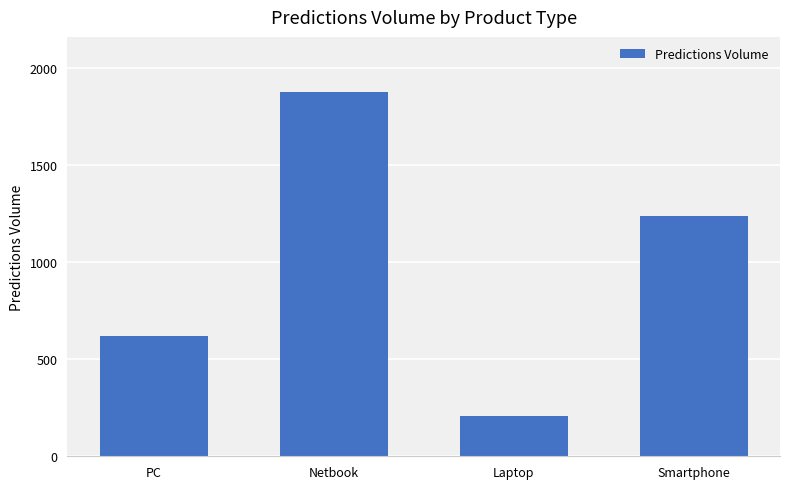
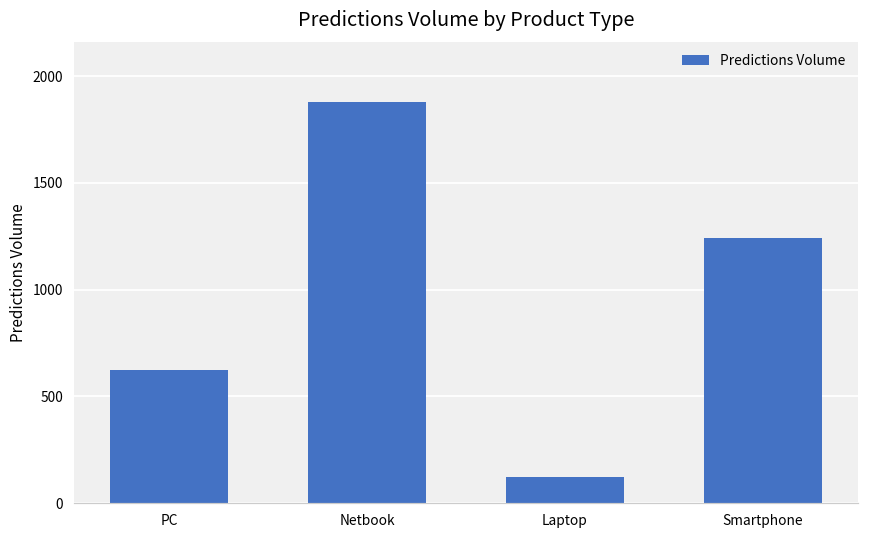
  {
    "PC": 620,
    "Netbook": 1880,
-   "Laptop": 210,
+   "Laptop": 120,
    "Smartphone": 1240
  }
